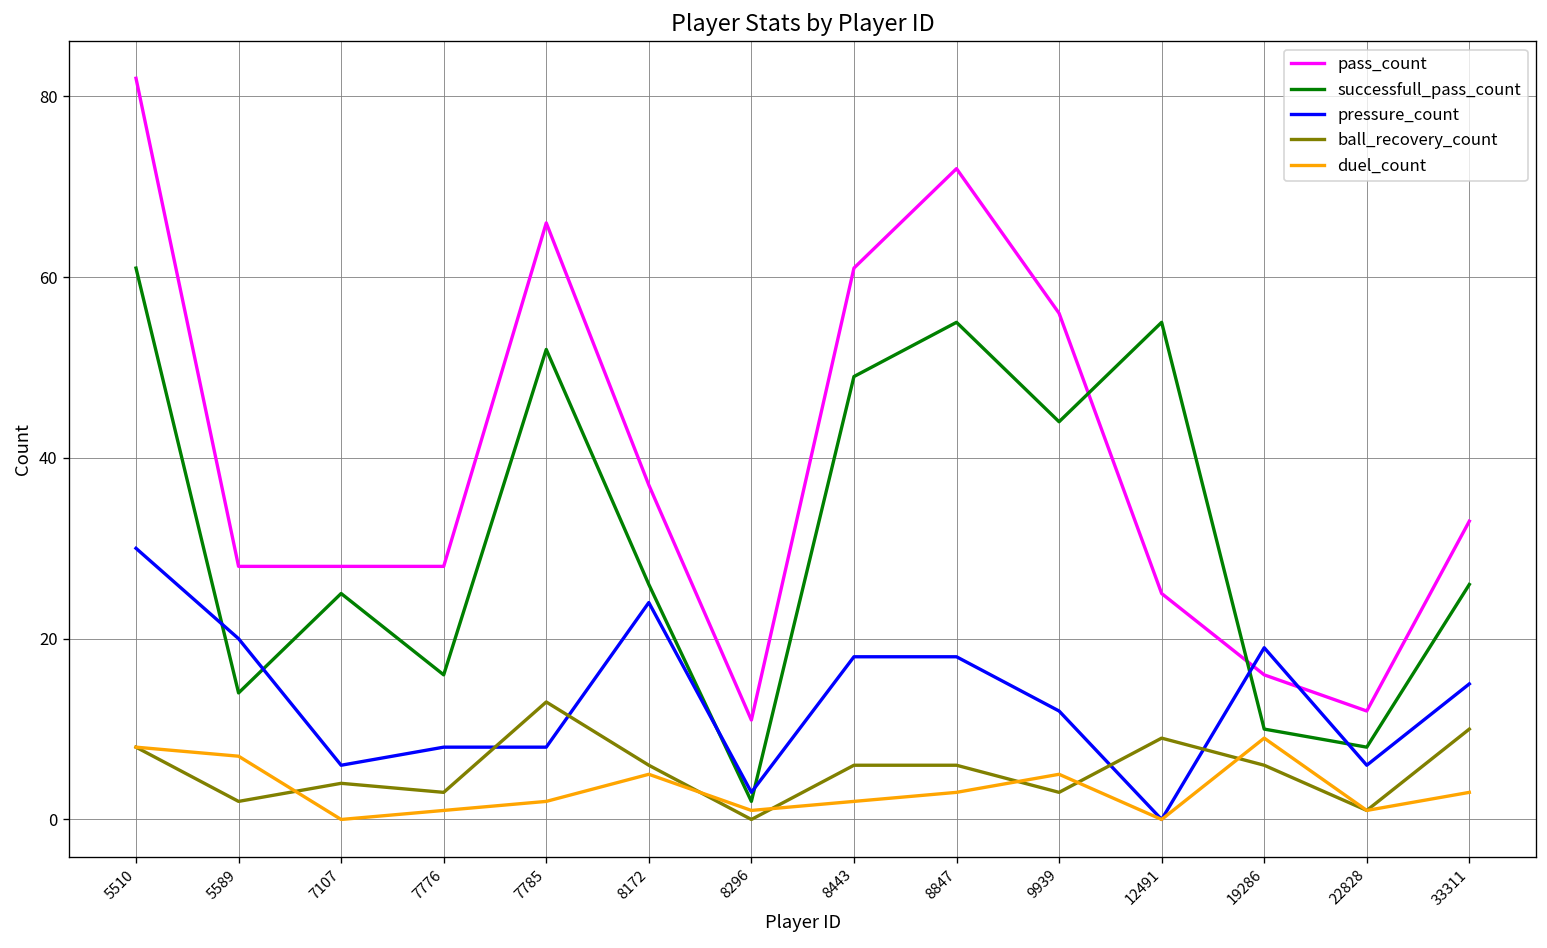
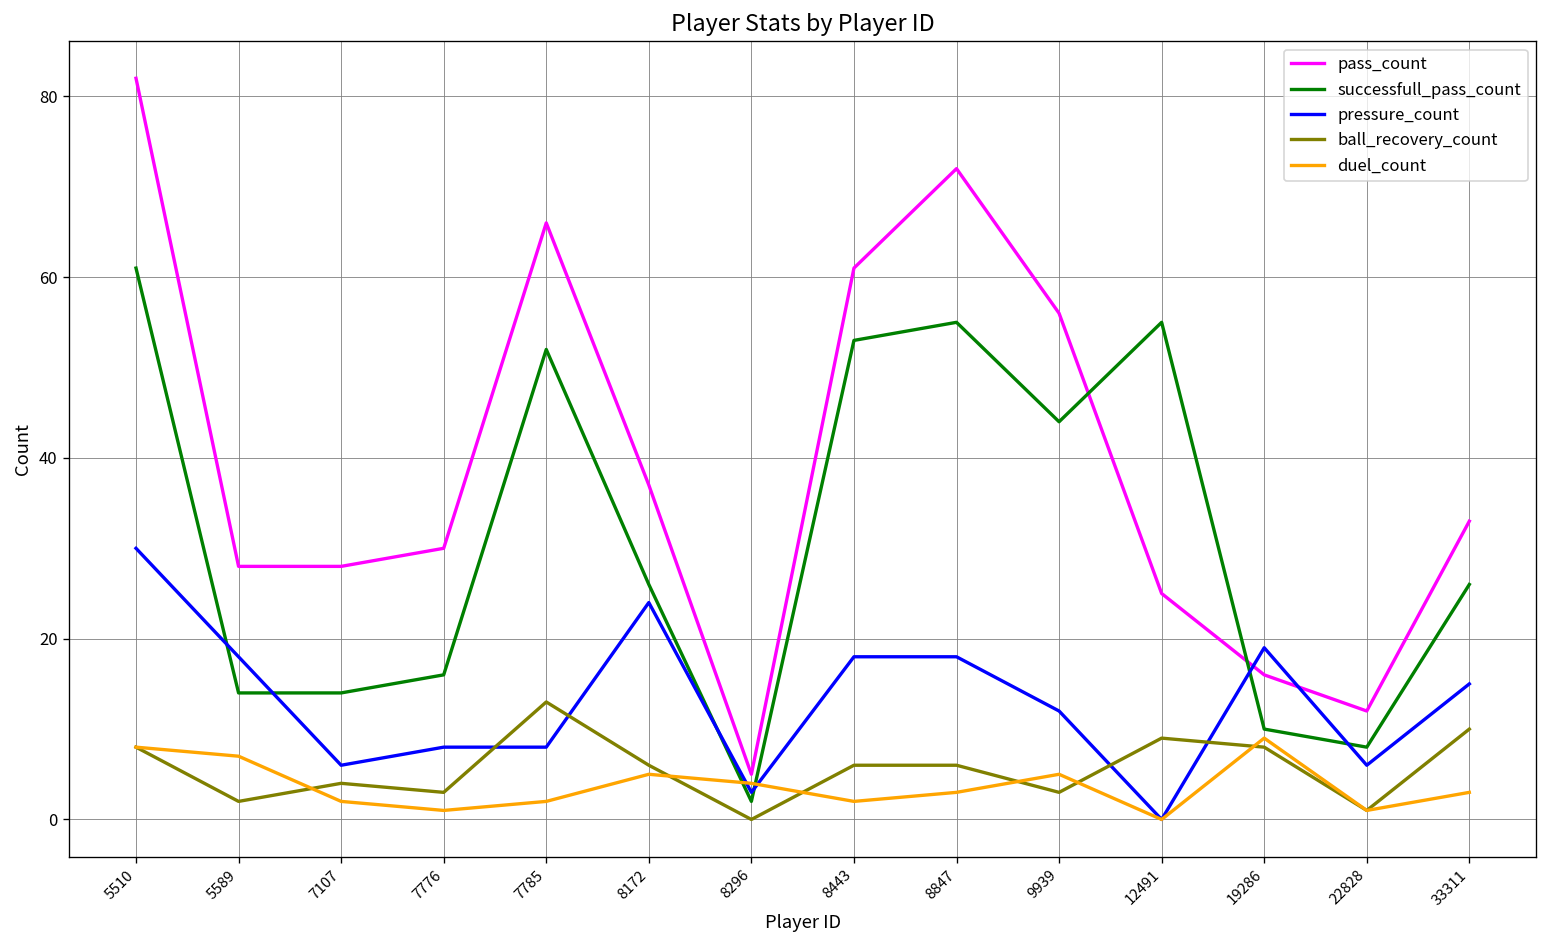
  {
    "pass_count": {
      "5510": 82,
      "5589": 28,
      "7107": 28,
-     "7776": 28,
+     "7776": 30,
      "7785": 66,
      "8172": 37,
-     "8296": 11,
+     "8296": 5,
      "8443": 61,
      "8847": 72,
      "9939": 56,
      "12491": 25,
      "19286": 16,
      "22828": 12,
      "33311": 33
    },
    "successfull_pass_count": {
      "5510": 61,
      "5589": 14,
-     "7107": 25,
+     "7107": 14,
      "7776": 16,
      "7785": 52,
      "8172": 26,
      "8296": 2,
-     "8443": 49,
+     "8443": 53,
      "8847": 55,
      "9939": 44,
      "12491": 55,
      "19286": 10,
      "22828": 8,
      "33311": 26
    },
    "pressure_count": {
      "5510": 30,
-     "5589": 20,
+     "5589": 18,
      "7107": 6,
      "7776": 8,
      "7785": 8,
      "8172": 24,
      "8296": 3,
      "8443": 18,
      "8847": 18,
      "9939": 12,
      "19286": 19,
      "22828": 6,
      "33311": 15
    },
    "ball_recovery_count": {
      "5589": 2,
      "7107": 4,
      "7776": 3,
      "7785": 13,
      "8172": 6,
      "8296": 0,
      "8443": 6,
      "8847": 6,
      "9939": 3,
      "12491": 9,
-     "19286": 6,
+     "19286": 8,
      "33311": 10
    },
    "duel_count": {
      "5589": 7,
-     "7107": 0,
+     "7107": 2,
      "7776": 1,
      "7785": 2,
      "8172": 5,
-     "8296": 1,
+     "8296": 4,
      "8443": 2,
      "8847": 3,
      "9939": 5,
      "19286": 9,
      "33311": 3
    }
  }
